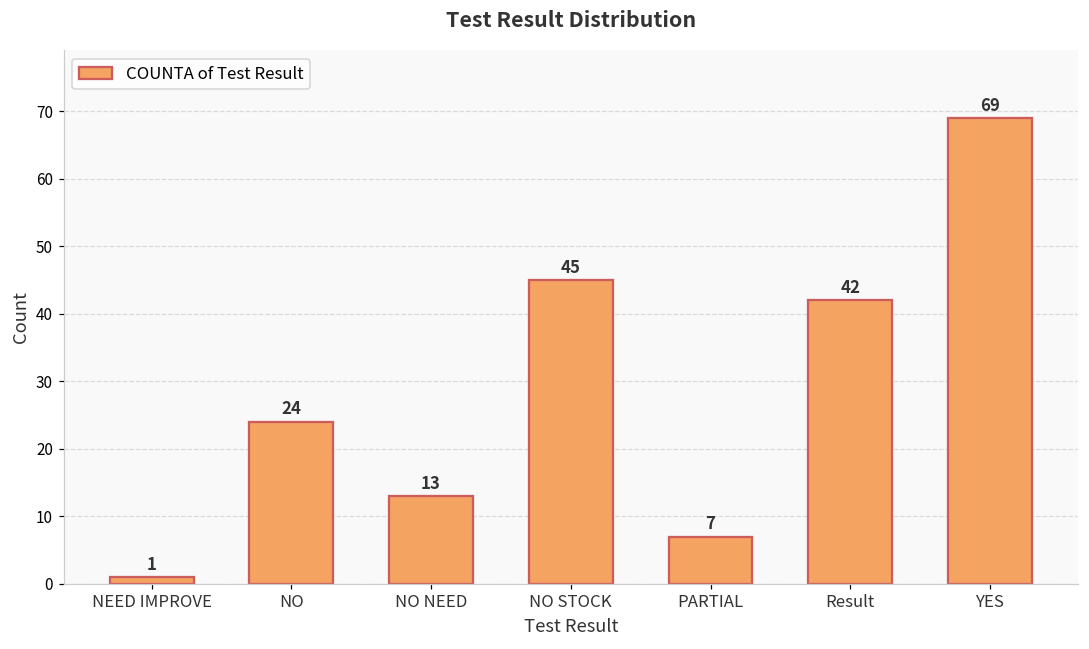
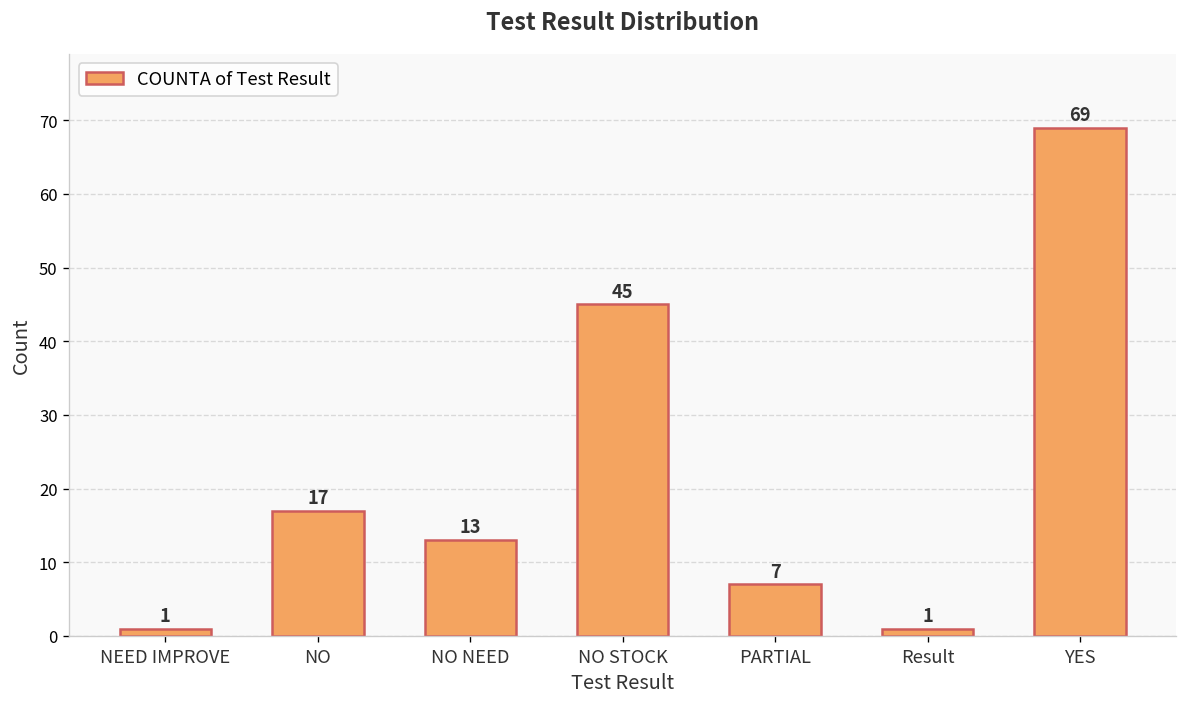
  {
    "NEED IMPROVE": 1,
-   "NO": 24,
+   "NO": 17,
    "NO NEED": 13,
    "NO STOCK": 45,
    "PARTIAL": 7,
-   "Result": 42,
+   "Result": 1,
    "YES": 69
  }
